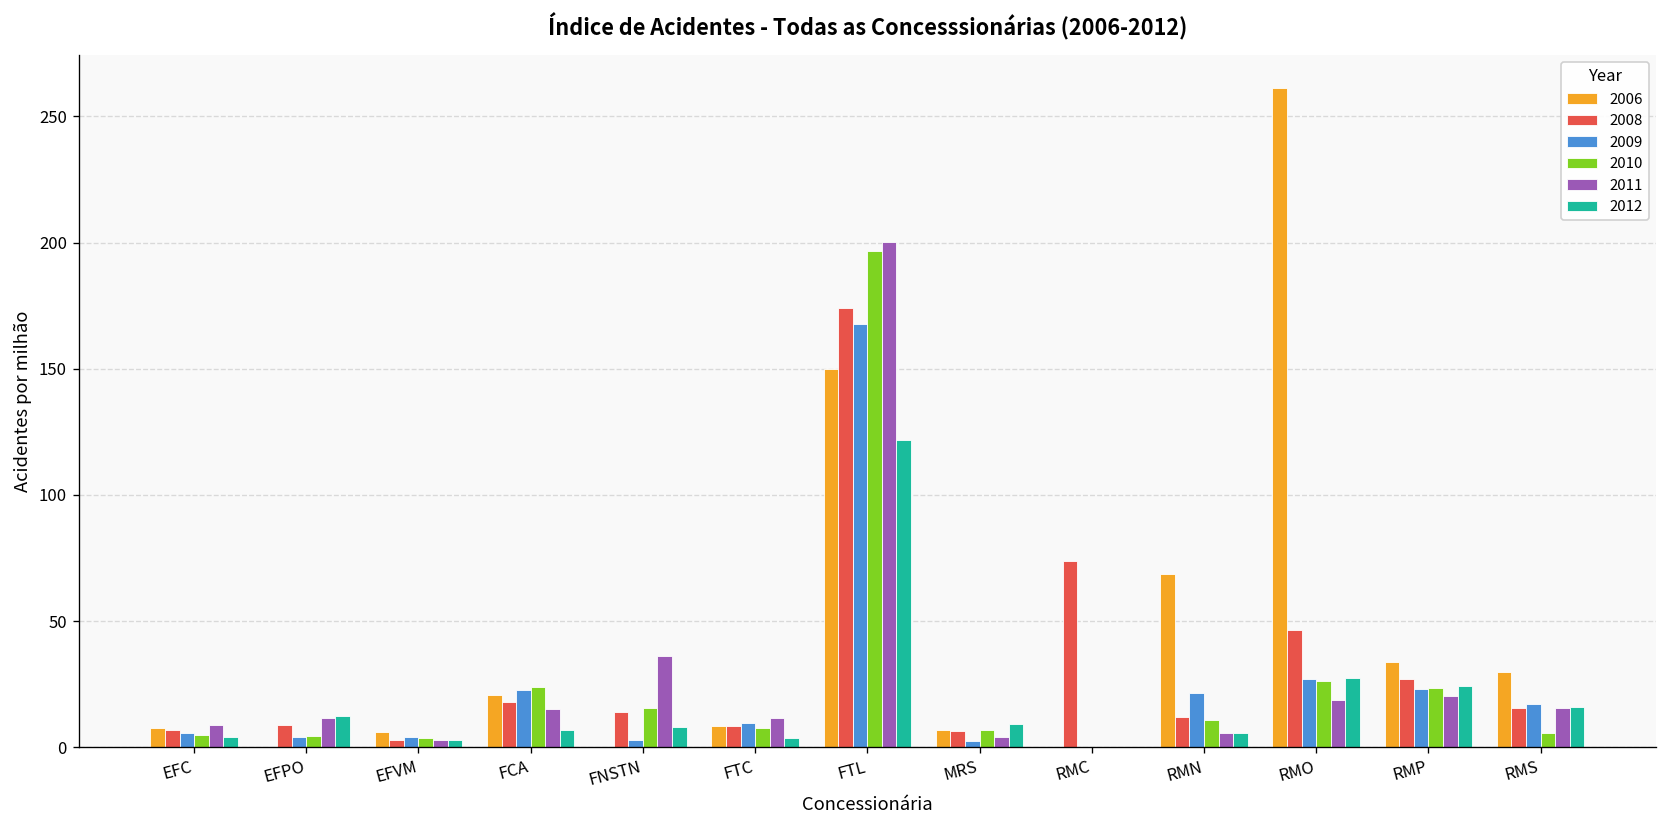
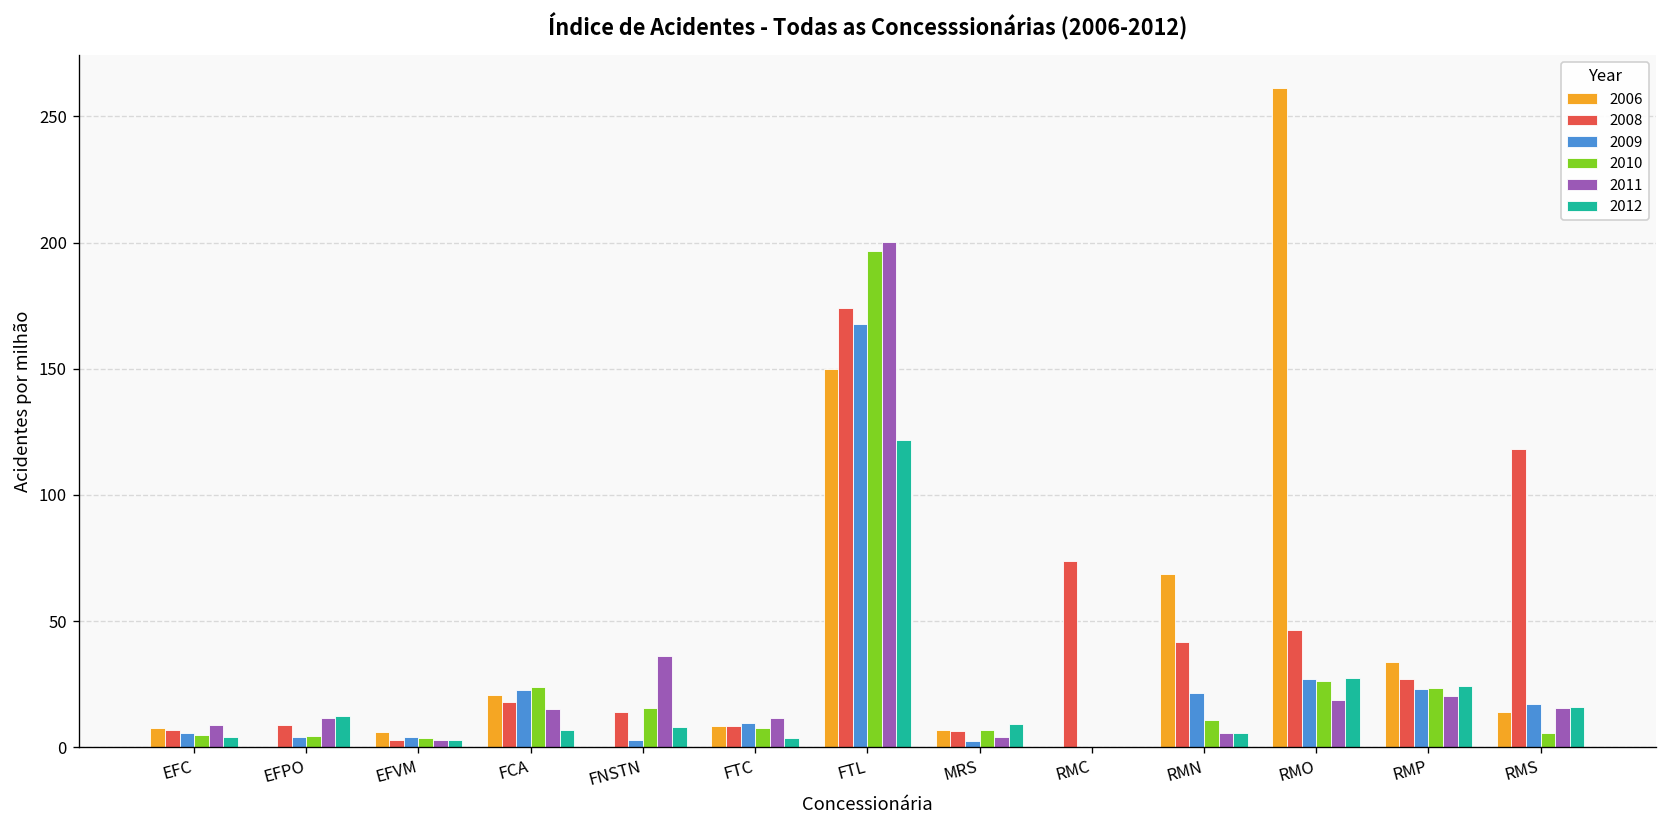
  {
    "2006": {
      "EFC": 7,
      "EFPO": 0,
      "EFVM": 6,
      "FCA": 21,
      "FNSTN": 0,
      "FTC": 9,
      "FTL": 150,
      "MRS": 7,
      "RMC": 0,
      "RMN": 68,
      "RMO": 261,
      "RMP": 34,
-     "RMS": 30
+     "RMS": 14
    },
    "2008": {
      "EFC": 7,
      "EFPO": 9,
      "EFVM": 3,
      "FCA": 18,
      "FNSTN": 14,
      "FTC": 8,
      "FTL": 174,
      "MRS": 6,
      "RMC": 74,
-     "RMN": 12,
+     "RMN": 42,
      "RMO": 47,
      "RMP": 27,
-     "RMS": 16
+     "RMS": 118
    },
    "2009": {
      "EFC": 6,
      "EFPO": 4,
      "EFVM": 4,
      "FCA": 23,
      "FNSTN": 3,
      "FTC": 10,
      "FTL": 168,
      "MRS": 3,
      "RMC": 0,
      "RMN": 22,
      "RMO": 27,
      "RMP": 23,
      "RMS": 17
    },
    "2010": {
      "EFC": 5,
      "EFPO": 4,
      "EFVM": 4,
      "FCA": 24,
      "FNSTN": 15,
      "FTC": 8,
      "FTL": 197,
      "MRS": 7,
      "RMC": 0,
      "RMN": 11,
      "RMO": 26,
      "RMP": 24,
      "RMS": 6
    },
    "2011": {
      "EFC": 9,
      "EFPO": 11,
      "EFVM": 3,
      "FCA": 15,
      "FNSTN": 36,
      "FTC": 12,
      "FTL": 200,
      "MRS": 4,
      "RMC": 0,
      "RMN": 6,
      "RMO": 19,
      "RMP": 21,
      "RMS": 16
    },
    "2012": {
      "EFC": 4,
      "EFPO": 12,
      "EFVM": 3,
      "FCA": 7,
      "FNSTN": 8,
      "FTC": 4,
      "FTL": 122,
      "MRS": 9,
      "RMC": 0,
      "RMN": 6,
      "RMO": 27,
      "RMP": 24,
      "RMS": 16
    }
  }
